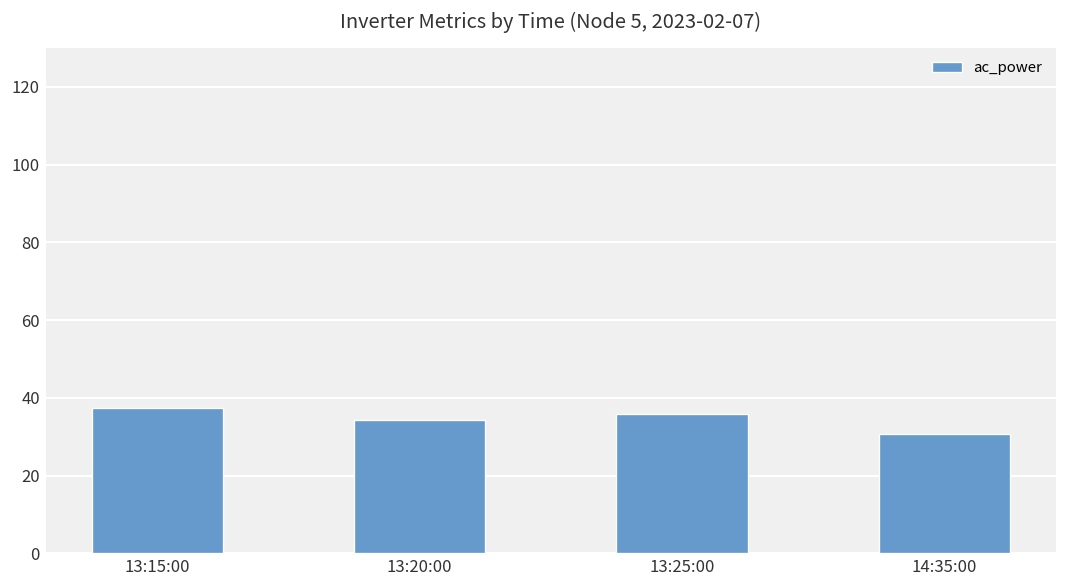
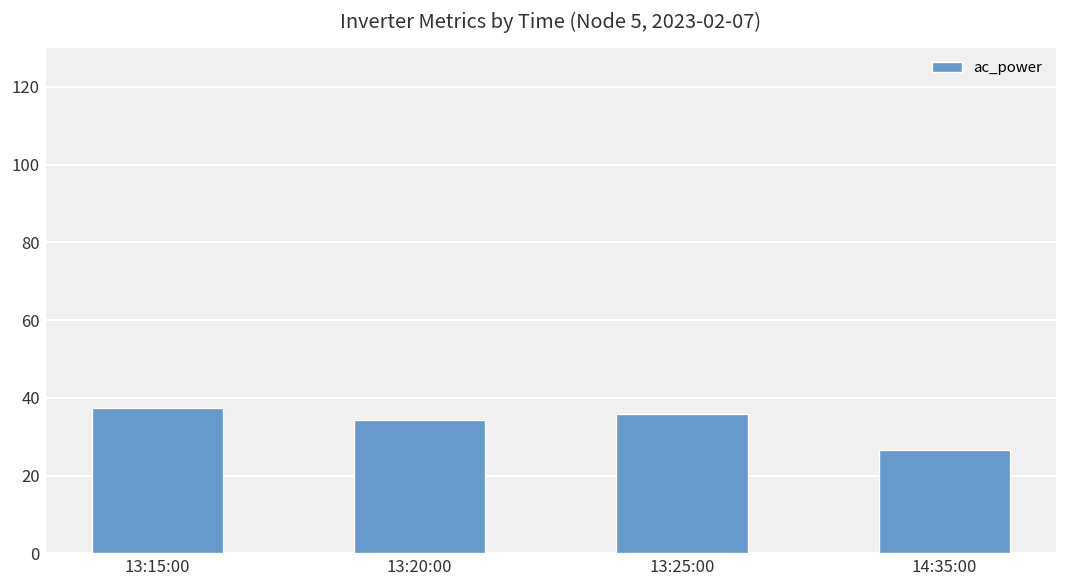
  {
    "13:15:00": 37,
    "13:20:00": 34,
    "13:25:00": 36,
-   "14:35:00": 31
+   "14:35:00": 27
  }
